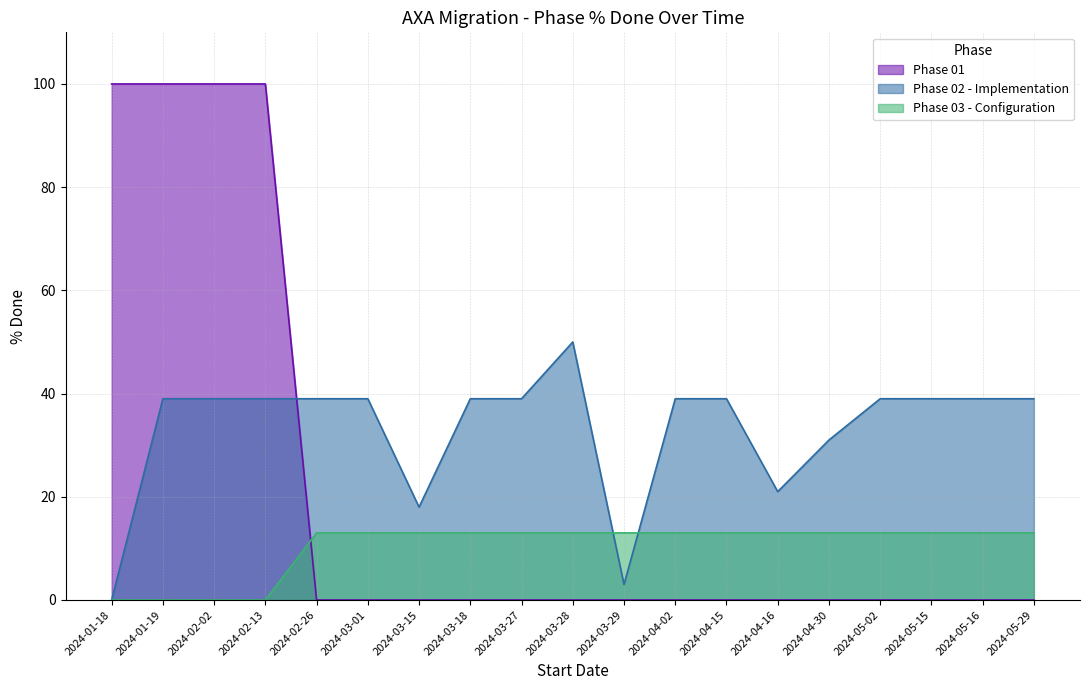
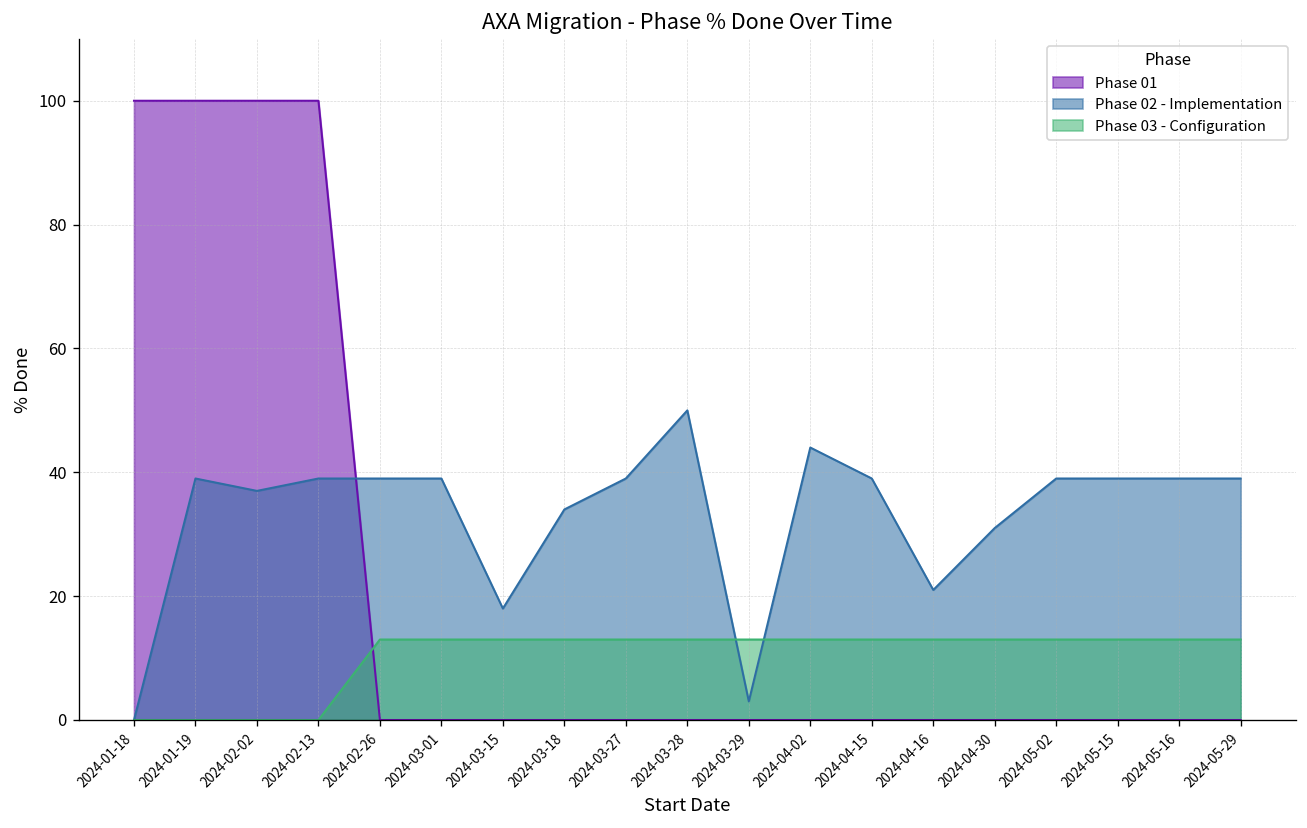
  {
    "Phase 01": {
      "2024-01-18": 100,
      "2024-01-19": 100,
      "2024-02-02": 100,
      "2024-02-13": 100,
      "2024-02-26": 0,
      "2024-03-01": 0,
      "2024-03-15": 0,
      "2024-03-18": 0,
      "2024-03-27": 0,
      "2024-03-28": 0,
      "2024-03-29": 0,
      "2024-04-02": 0,
      "2024-04-15": 0,
      "2024-04-16": 0,
      "2024-04-30": 0,
      "2024-05-02": 0,
      "2024-05-15": 0,
      "2024-05-16": 0,
      "2024-05-29": 0
    },
    "Phase 02 - Implementation": {
      "2024-01-19": 39,
-     "2024-02-02": 39,
+     "2024-02-02": 37,
      "2024-02-13": 39,
      "2024-02-26": 39,
      "2024-03-01": 39,
      "2024-03-15": 18,
-     "2024-03-18": 39,
+     "2024-03-18": 34,
      "2024-03-27": 39,
      "2024-03-28": 50,
      "2024-03-29": 3,
-     "2024-04-02": 39,
+     "2024-04-02": 44,
      "2024-04-15": 39,
      "2024-04-16": 21,
      "2024-04-30": 31,
      "2024-05-02": 39,
      "2024-05-15": 39,
      "2024-05-16": 39,
      "2024-05-29": 39
    },
    "Phase 03 - Configuration": {
      "2024-01-19": 0,
      "2024-02-02": 0,
      "2024-02-13": 0,
      "2024-02-26": 13,
      "2024-03-01": 13,
      "2024-03-15": 13,
      "2024-03-18": 13,
      "2024-03-27": 13,
      "2024-03-28": 13,
      "2024-03-29": 13,
      "2024-04-02": 13,
      "2024-04-15": 13,
      "2024-04-16": 13,
      "2024-04-30": 13,
      "2024-05-02": 13,
      "2024-05-15": 13,
      "2024-05-16": 13,
      "2024-05-29": 13
    }
  }
